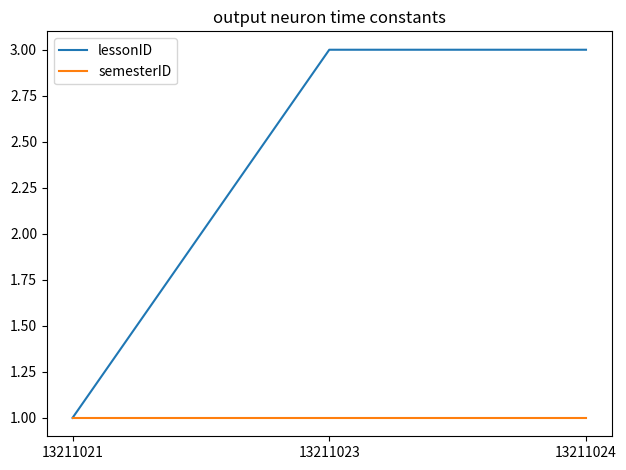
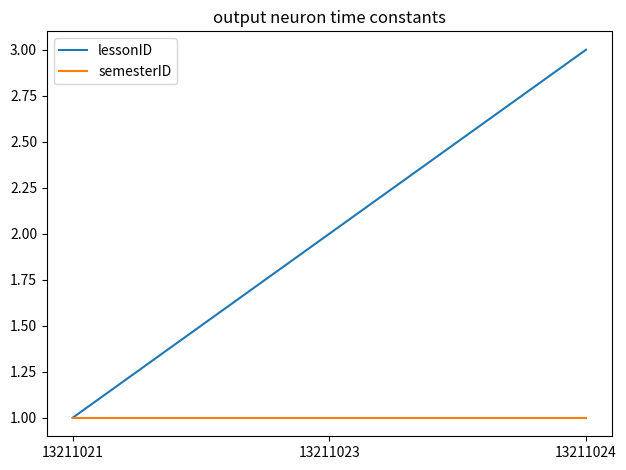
  {
    "lessonID": {
-     "13211023": 3,
+     "13211023": 2,
      "13211024": 3
    },
    "semesterID": {
      "13211023": 1,
      "13211024": 1
    }
  }
